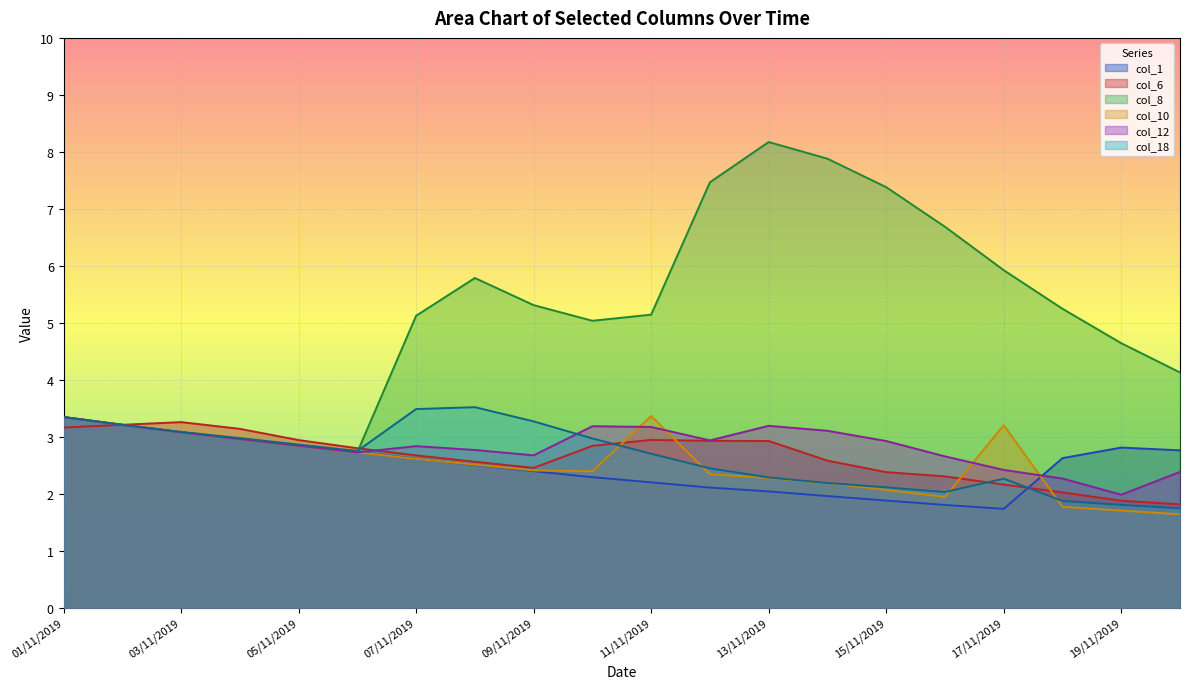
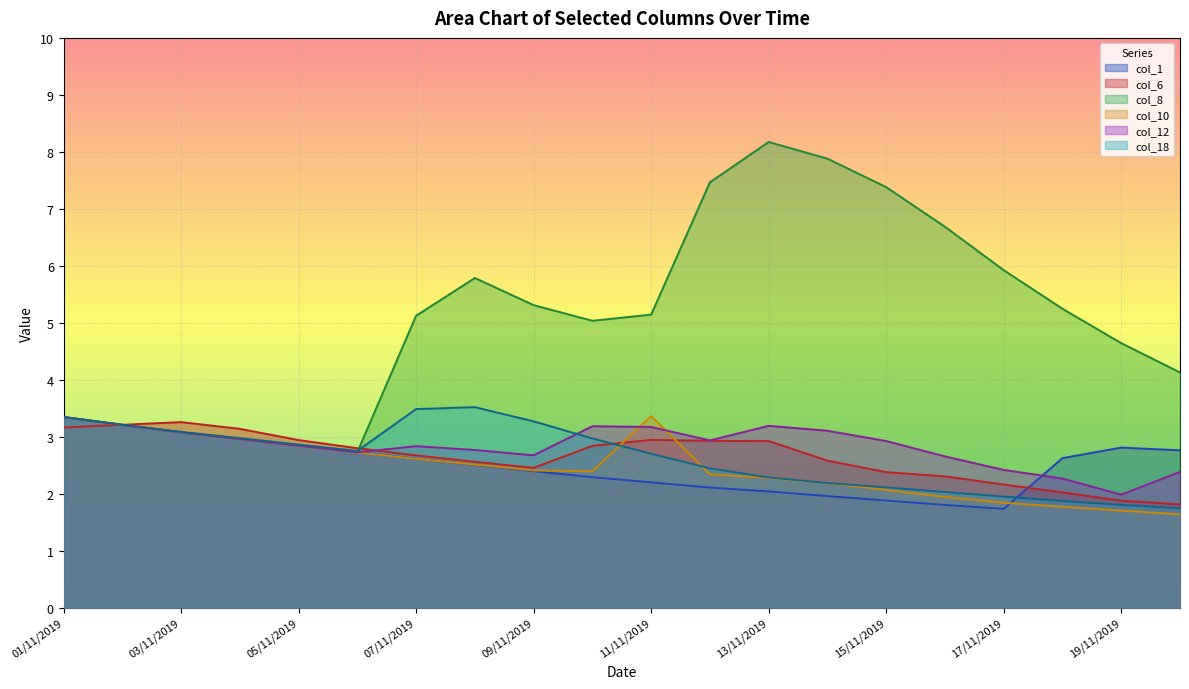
  {
    "col_1": {
      "11/11/2019": 2.2,
      "13/11/2019": 2.0,
      "15/11/2019": 1.9,
      "17/11/2019": 1.7,
      "19/11/2019": 2.8
    },
    "col_6": {
      "01/11/2019": 3.2,
      "03/11/2019": 3.3,
      "05/11/2019": 2.9,
      "07/11/2019": 2.7,
      "11/11/2019": 2.9,
      "13/11/2019": 2.9,
      "15/11/2019": 2.4,
      "17/11/2019": 2.2,
      "19/11/2019": 1.9
    },
    "col_8": {
      "07/11/2019": 5.1,
      "09/11/2019": 5.3,
      "11/11/2019": 5.1,
      "13/11/2019": 8.2,
      "15/11/2019": 7.4,
      "17/11/2019": 5.9,
      "19/11/2019": 4.6
    },
    "col_10": {
      "11/11/2019": 3.4,
-     "17/11/2019": 3.2,
+     "17/11/2019": 1.8,
      "19/11/2019": 1.7
    },
    "col_12": {
      "07/11/2019": 2.8,
      "09/11/2019": 2.7,
      "11/11/2019": 3.2,
      "13/11/2019": 3.2,
      "15/11/2019": 2.9,
      "17/11/2019": 2.4,
      "19/11/2019": 2.0
    },
    "col_18": {
      "07/11/2019": 3.5,
      "09/11/2019": 3.3,
      "11/11/2019": 2.7,
-     "17/11/2019": 2.3,
+     "17/11/2019": 2.0,
      "19/11/2019": 1.8
    }
  }
